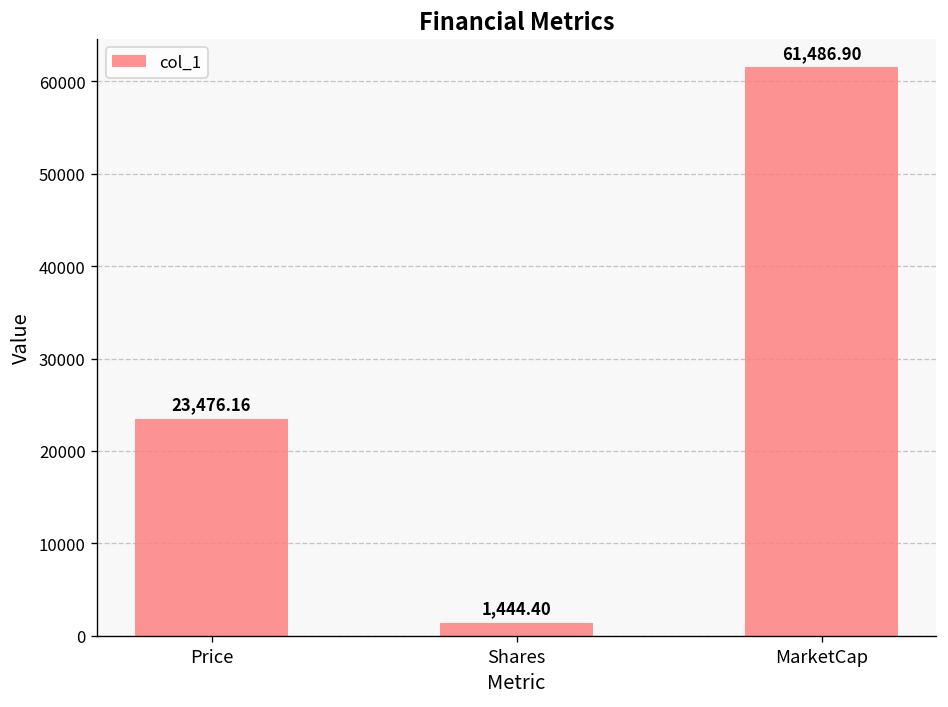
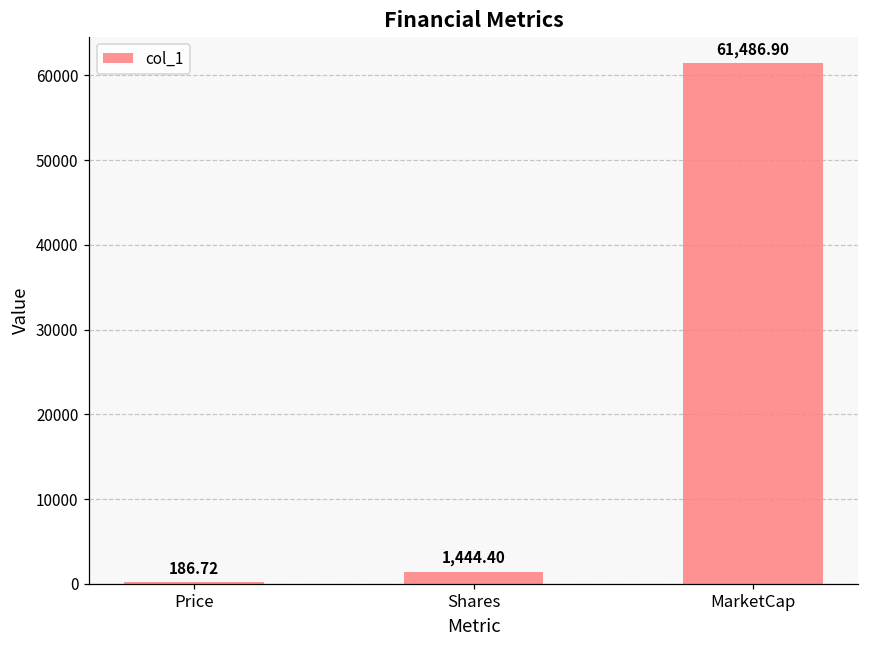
  {
-   "Price": "23,476.16",
+   "Price": "186.72",
    "Shares": "1,444.40",
    "MarketCap": "61,486.90"
  }
